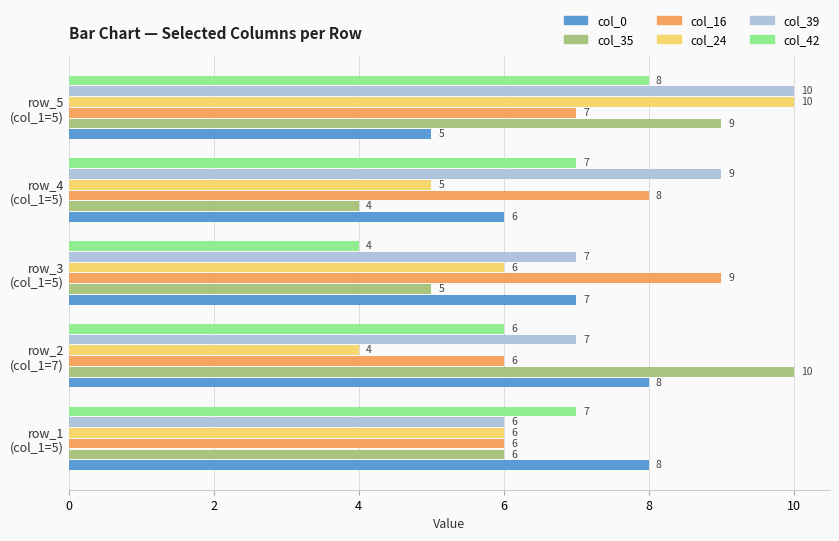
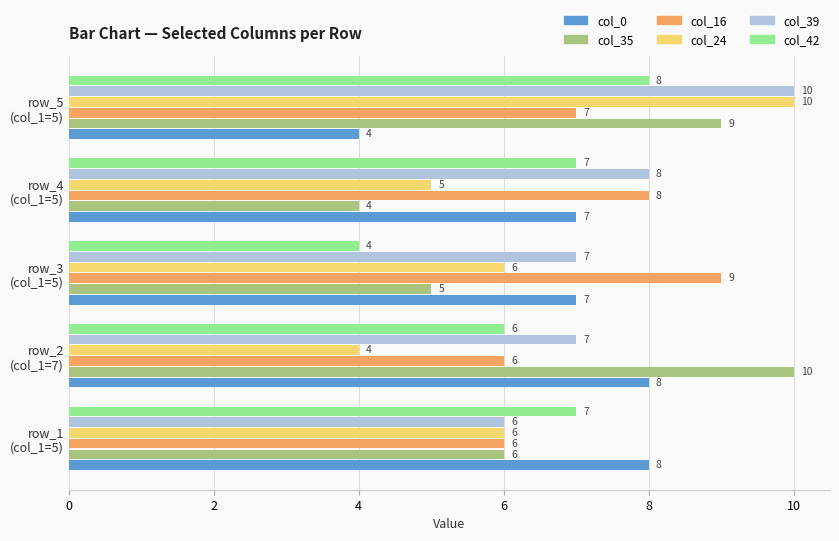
  {
    "col_0": {
-     "row_5 (col_1=5)": 5,
-     "row_4 (col_1=5)": 6,
+     "row_5 (col_1=5)": 4,
+     "row_4 (col_1=5)": 7,
      "row_3 (col_1=5)": 7,
      "row_2 (col_1=7)": 8,
      "row_1 (col_1=5)": 8
    },
    "col_39": {
      "row_5 (col_1=5)": 10,
-     "row_4 (col_1=5)": 9,
+     "row_4 (col_1=5)": 8,
      "row_3 (col_1=5)": 7,
      "row_2 (col_1=7)": 7,
      "row_1 (col_1=5)": 6
    }
  }
